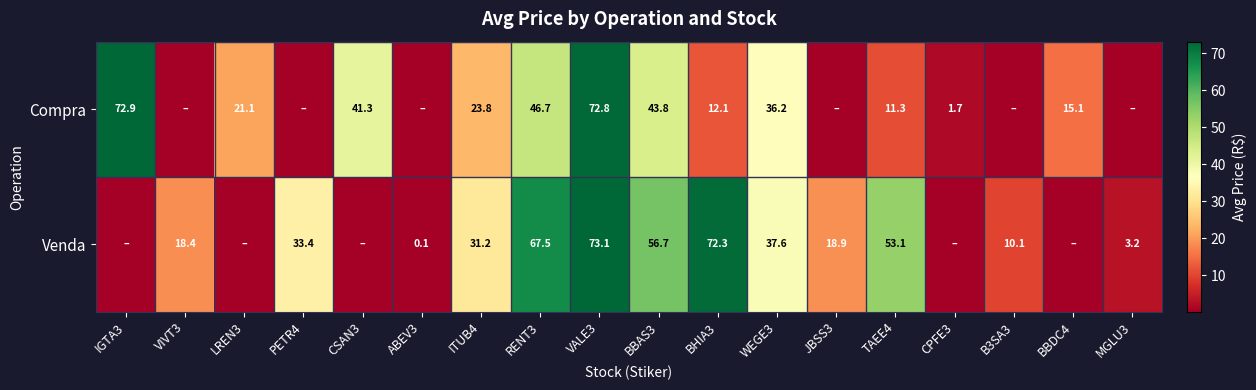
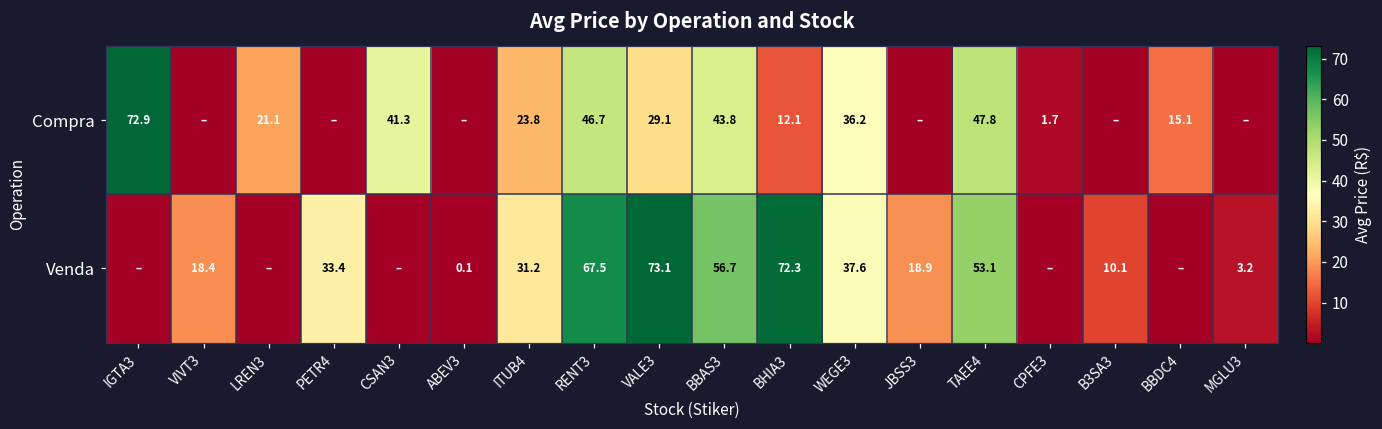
  {
    "Compra": {
      "IGTA3": 72.9,
      "LREN3": 21.1,
      "CSAN3": 41.3,
      "ITUB4": 23.8,
      "RENT3": 46.7,
-     "VALE3": 72.8,
+     "VALE3": 29.1,
      "BBAS3": 43.8,
      "BHIA3": 12.1,
      "WEGE3": 36.2,
-     "TAEE4": 11.3,
+     "TAEE4": 47.8,
      "CPFE3": 1.7,
      "BBDC4": 15.1
    },
    "Venda": {
      "VIVT3": 18.4,
      "PETR4": 33.4,
      "ABEV3": 0.1,
      "ITUB4": 31.2,
      "RENT3": 67.5,
      "VALE3": 73.1,
      "BBAS3": 56.7,
      "BHIA3": 72.3,
      "WEGE3": 37.6,
      "JBSS3": 18.9,
      "TAEE4": 53.1,
      "B3SA3": 10.1,
      "MGLU3": 3.2
    }
  }
